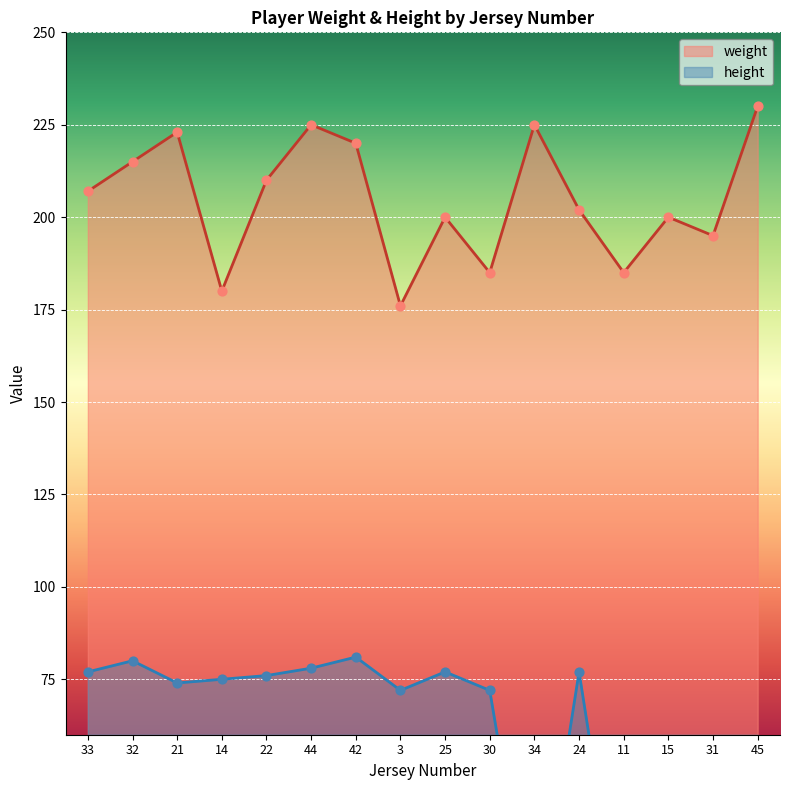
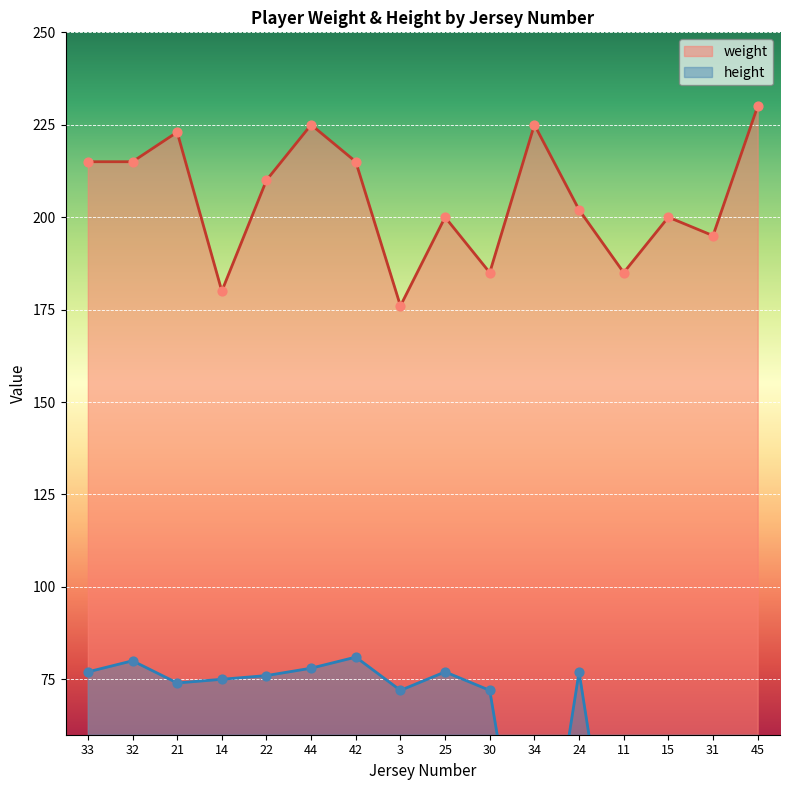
  {
    "weight": {
-     "33": 207,
+     "33": 215,
      "32": 215,
      "21": 223,
      "14": 180,
      "22": 210,
      "44": 225,
-     "42": 220,
+     "42": 215,
      "3": 176,
      "25": 200,
      "30": 185,
      "34": 225,
      "24": 202,
      "11": 185,
      "15": 200,
      "31": 195,
      "45": 230
    }
  }
